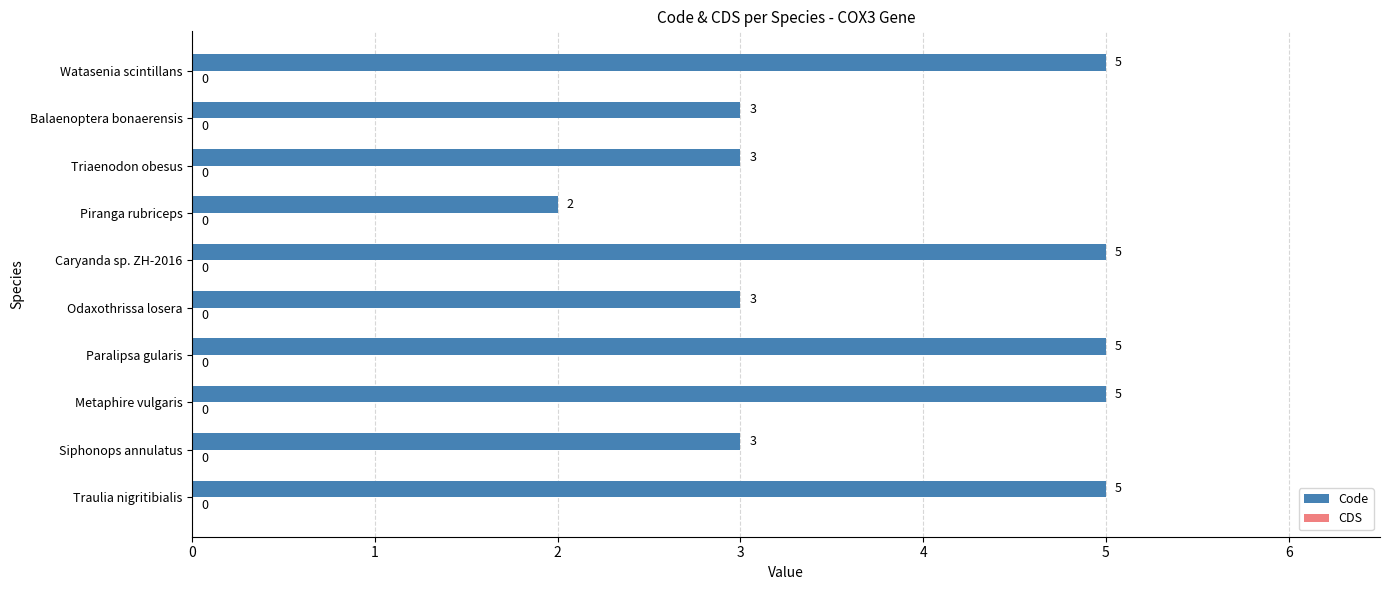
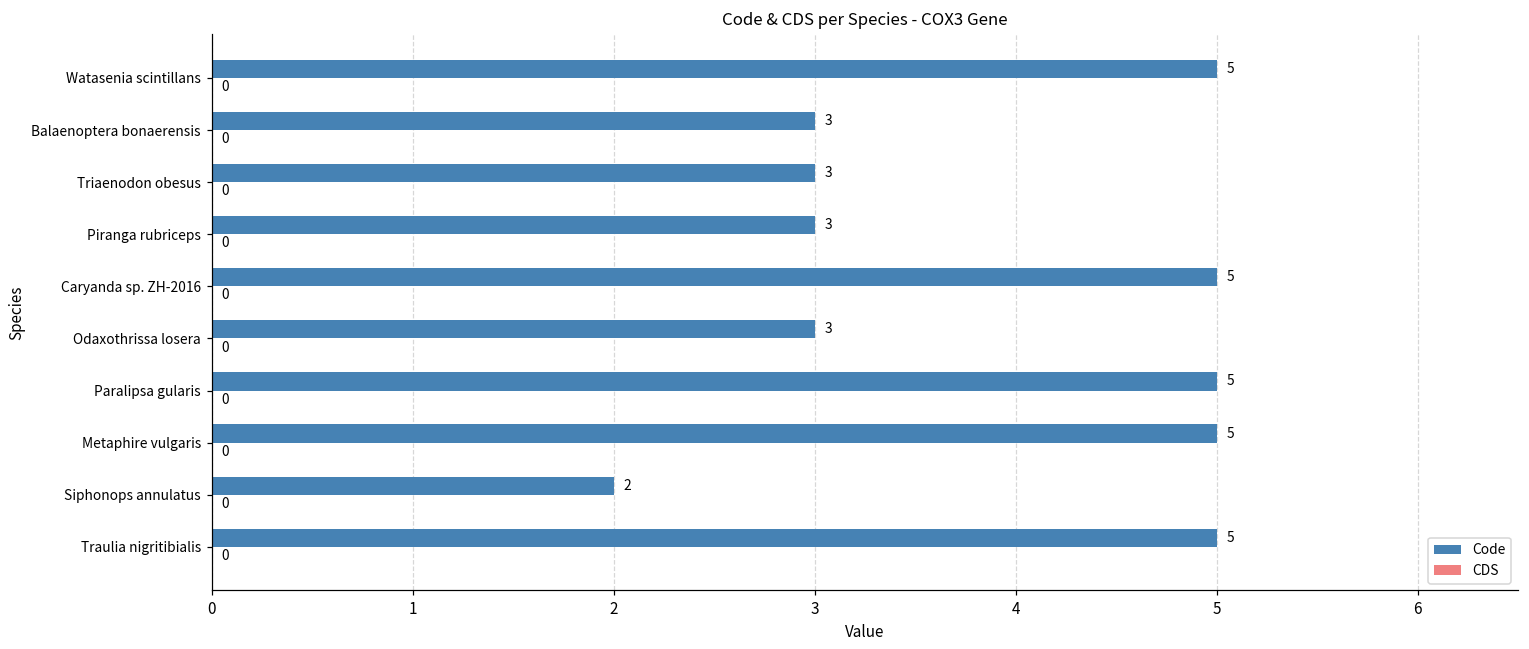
  {
    "Code": {
      "Watasenia scintillans": 5,
      "Balaenoptera bonaerensis": 3,
      "Triaenodon obesus": 3,
-     "Piranga rubriceps": 2,
+     "Piranga rubriceps": 3,
      "Caryanda sp. ZH-2016": 5,
      "Odaxothrissa losera": 3,
      "Paralipsa gularis": 5,
      "Metaphire vulgaris": 5,
-     "Siphonops annulatus": 3,
+     "Siphonops annulatus": 2,
      "Traulia nigritibialis": 5
    },
    "CDS": {
      "Watasenia scintillans": 0,
      "Balaenoptera bonaerensis": 0,
      "Triaenodon obesus": 0,
      "Piranga rubriceps": 0,
      "Caryanda sp. ZH-2016": 0,
      "Odaxothrissa losera": 0,
      "Paralipsa gularis": 0,
      "Metaphire vulgaris": 0,
      "Siphonops annulatus": 0,
      "Traulia nigritibialis": 0
    }
  }
